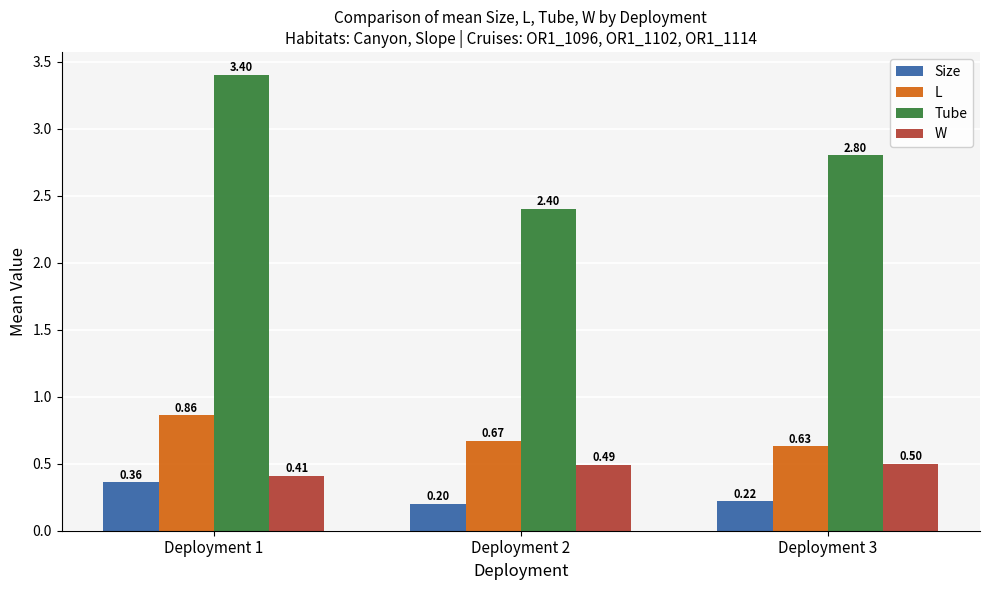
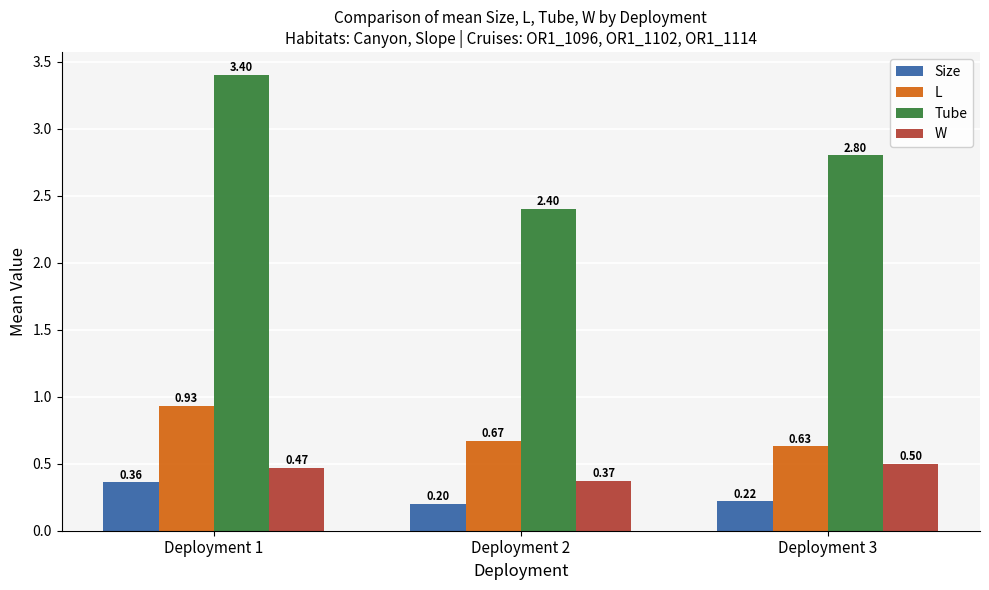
  {
    "Size": {
      "Deployment 1": 0.36,
      "Deployment 2": 0.20,
      "Deployment 3": 0.22
    },
    "L": {
-     "Deployment 1": 0.86,
+     "Deployment 1": 0.93,
      "Deployment 2": 0.67,
      "Deployment 3": 0.63
    },
    "Tube": {
      "Deployment 1": 3.40,
      "Deployment 2": 2.40,
      "Deployment 3": 2.80
    },
    "W": {
-     "Deployment 1": 0.41,
-     "Deployment 2": 0.49,
+     "Deployment 1": 0.47,
+     "Deployment 2": 0.37,
      "Deployment 3": 0.50
    }
  }
